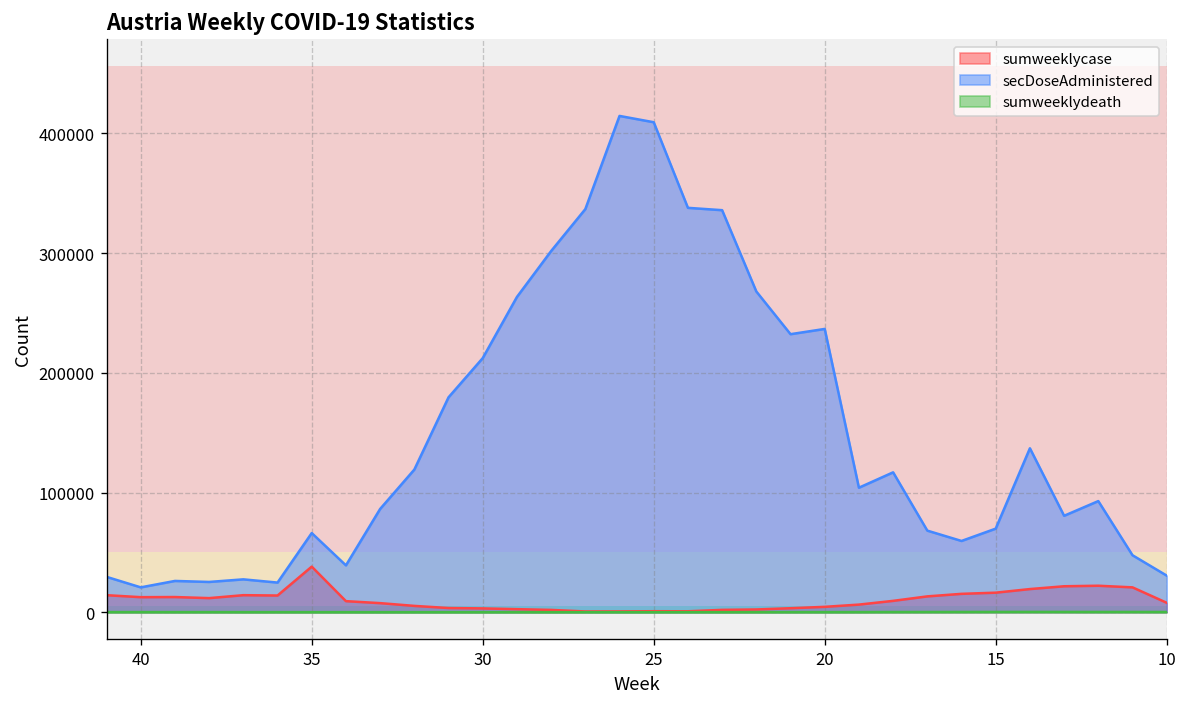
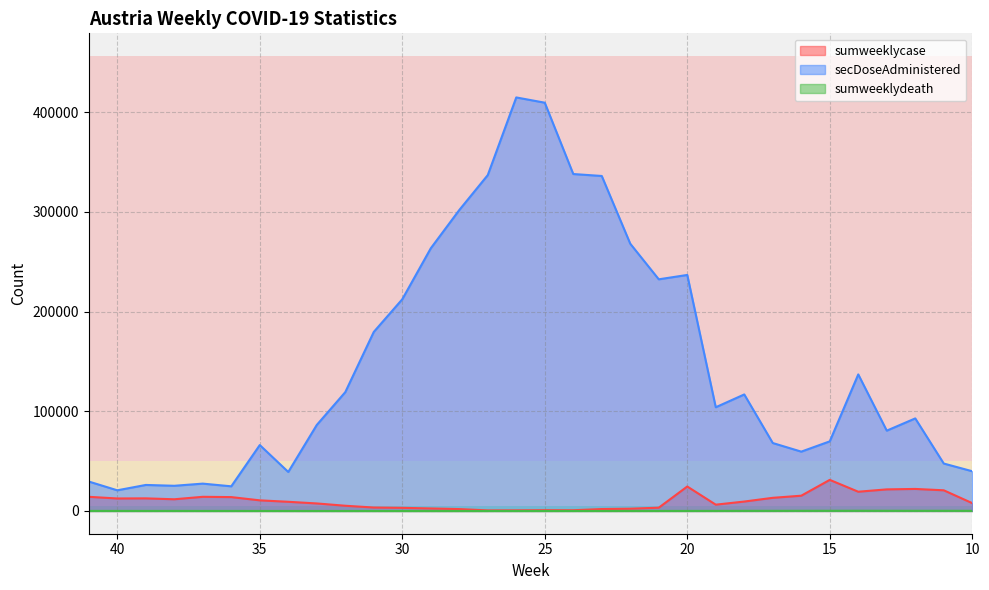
  {
    "sumweeklycase": {
      "40": 10000,
-     "35": 40000,
+     "35": 10000,
      "30": 0,
-     "20": 0,
-     "15": 20000,
+     "20": 20000,
+     "15": 30000,
      "10": 10000
    },
    "secDoseAdministered": {
      "40": 20000,
      "35": 70000,
      "30": 210000,
      "25": 410000,
      "20": 240000,
      "15": 70000,
-     "10": 30000
+     "10": 40000
    },
    "sumweeklydeath": {
      "40": 0,
      "35": 0,
      "30": 0,
      "20": 0,
      "15": 0,
      "10": 0
    }
  }
